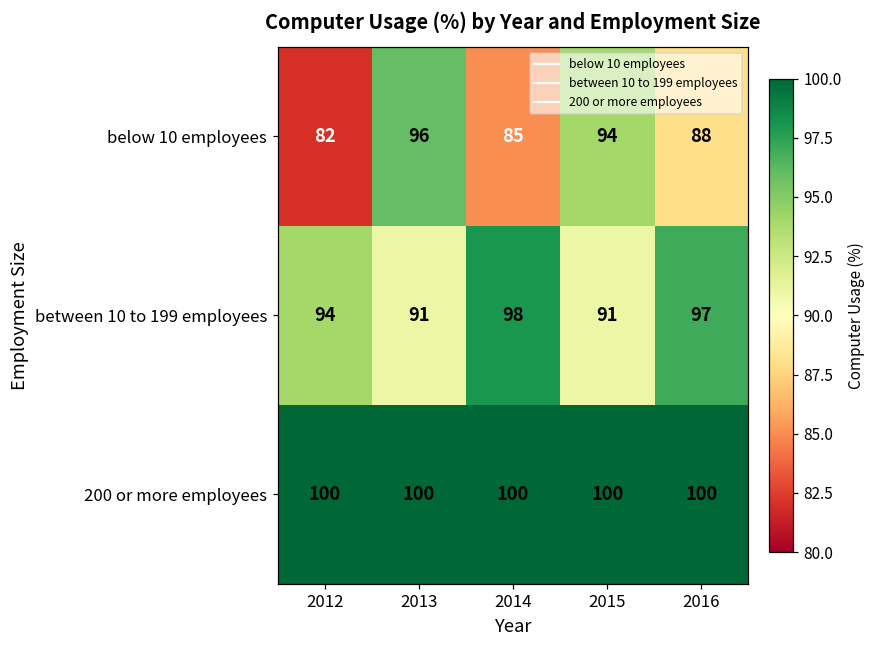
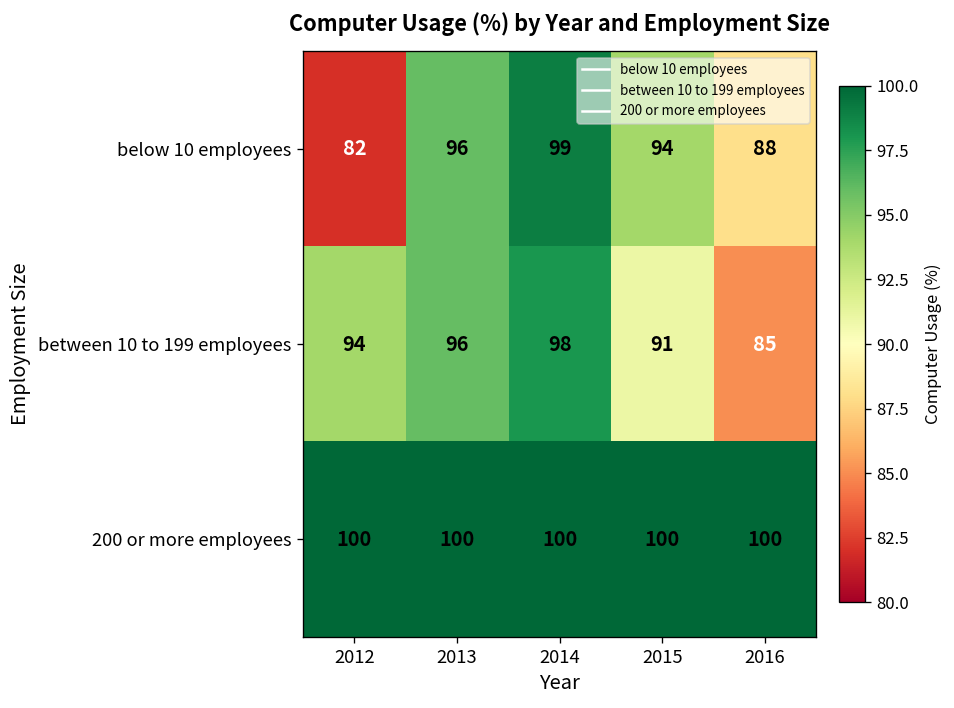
  {
    "below 10 employees": {
      "2012": 82,
      "2013": 96,
-     "2014": 85,
+     "2014": 99,
      "2015": 94,
      "2016": 88
    },
    "between 10 to 199 employees": {
      "2012": 94,
-     "2013": 91,
+     "2013": 96,
      "2014": 98,
      "2015": 91,
-     "2016": 97
+     "2016": 85
    },
    "200 or more employees": {
      "2012": 100,
      "2013": 100,
      "2014": 100,
      "2015": 100,
      "2016": 100
    }
  }
